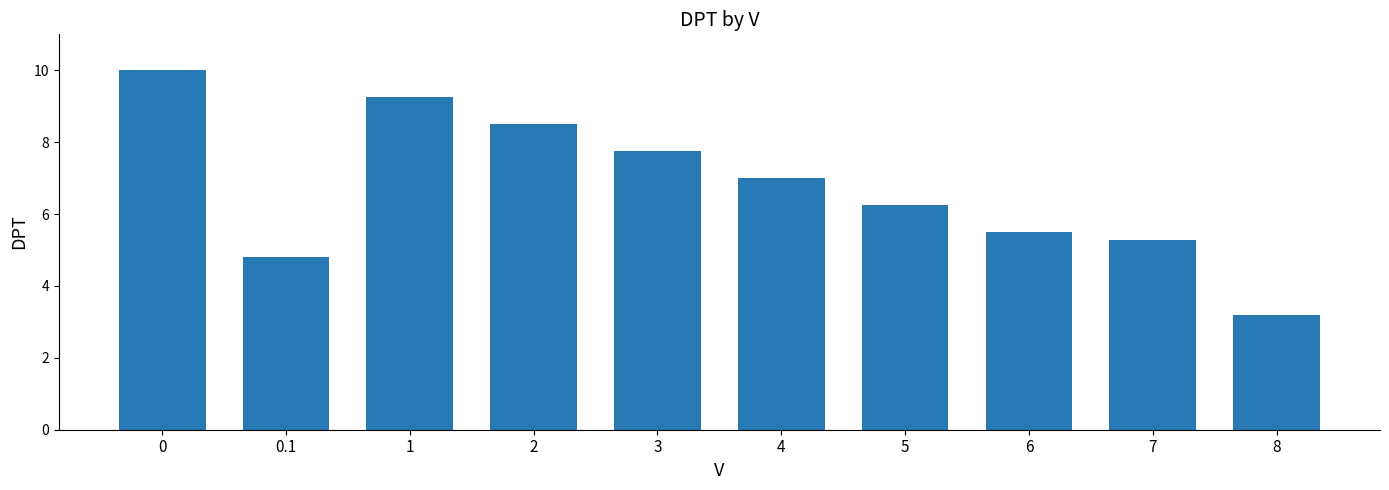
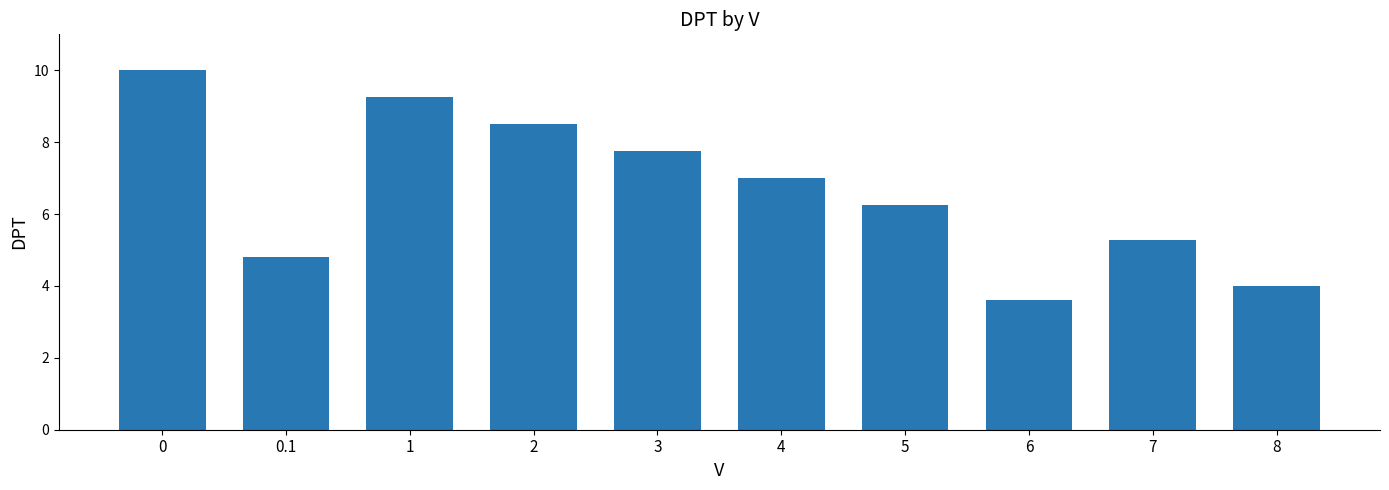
  {
    "0": 10.0,
    "0.1": 4.8,
    "1": 9.3,
    "2": 8.5,
    "3": 7.8,
    "4": 7.0,
    "5": 6.3,
-   "6": 5.5,
+   "6": 3.6,
    "7": 5.3,
-   "8": 3.2
+   "8": 4.0
  }
